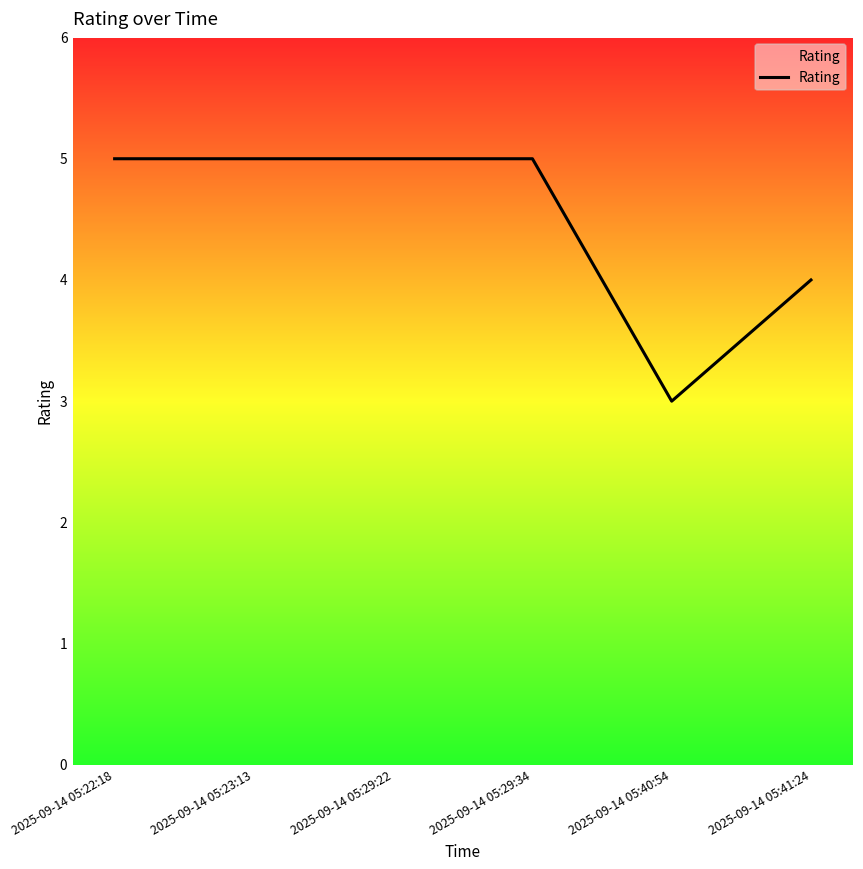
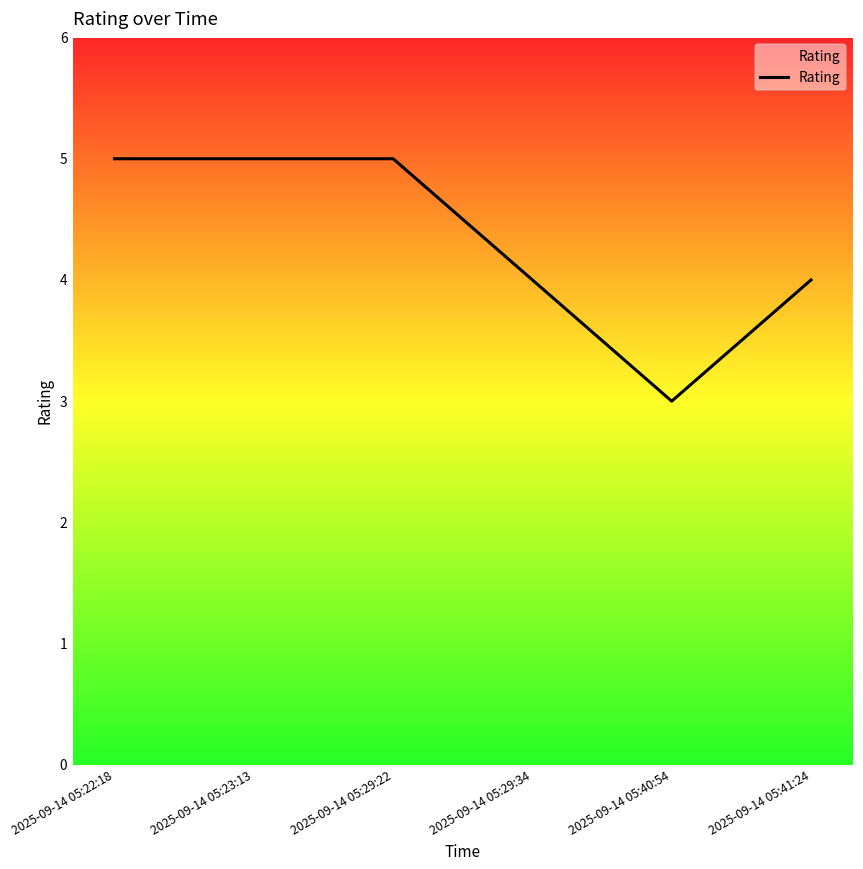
  {
    "2025-09-14 05:22:18": 5,
    "2025-09-14 05:23:13": 5,
    "2025-09-14 05:29:22": 5,
-   "2025-09-14 05:29:34": 5,
+   "2025-09-14 05:29:34": 4,
    "2025-09-14 05:40:54": 3,
    "2025-09-14 05:41:24": 4
  }
